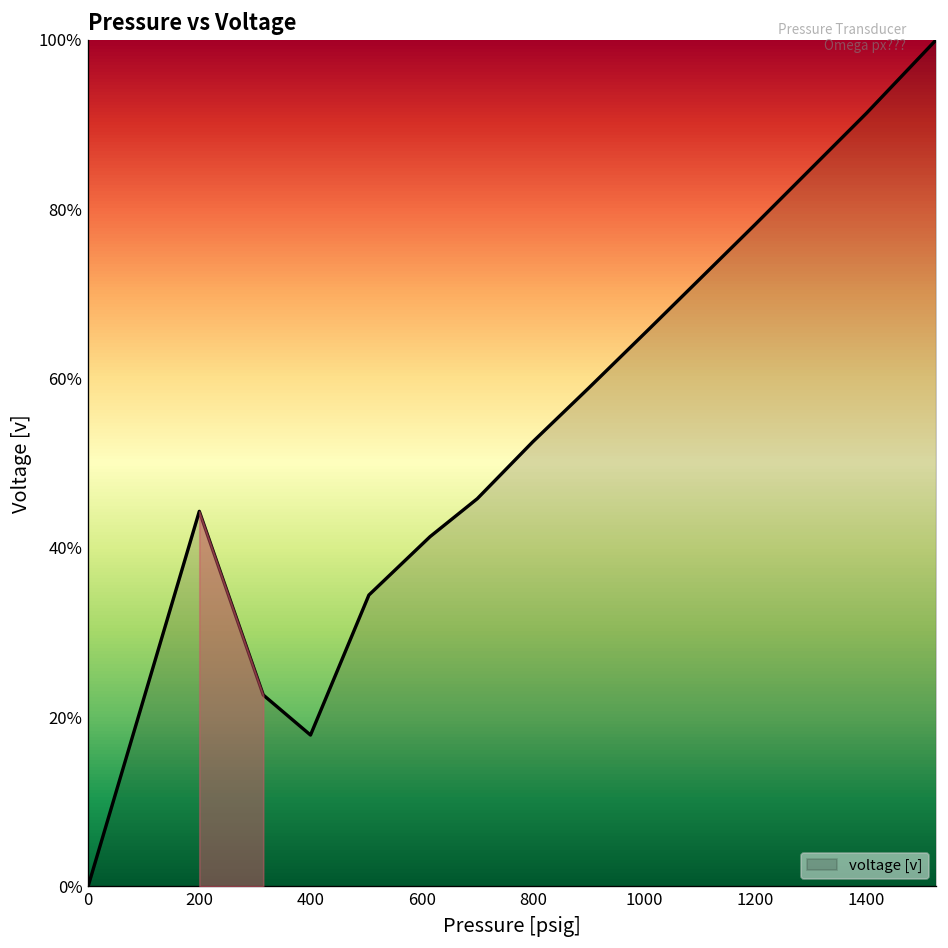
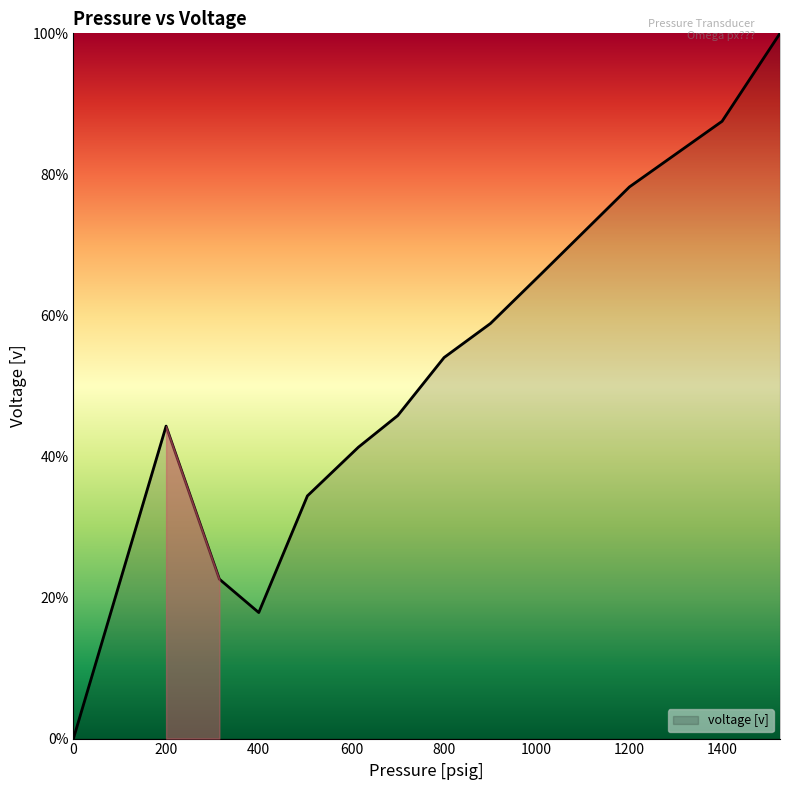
  {
    "voltage [v]": {
      "0": "0%",
      "400": "18%",
-     "800": "53%",
+     "800": "54%",
      "1200": "78%",
-     "1400": "91%"
+     "1400": "88%"
    }
  }
